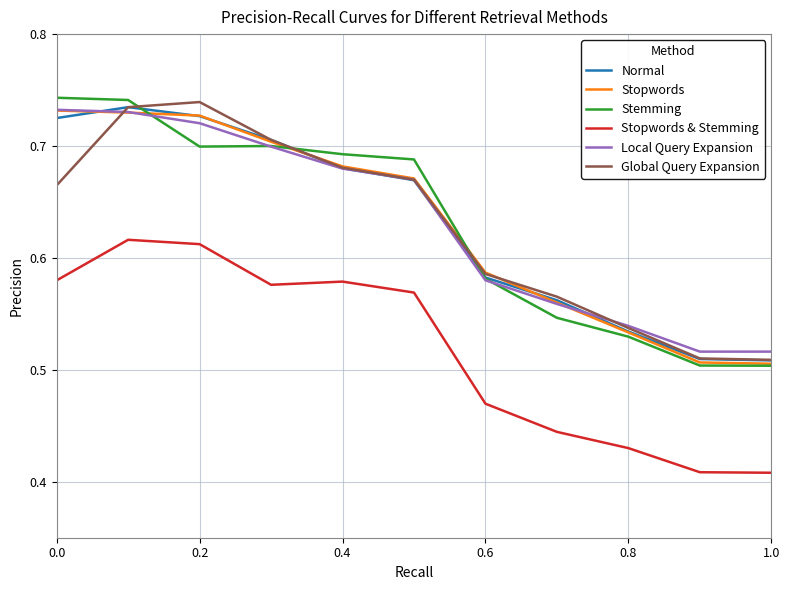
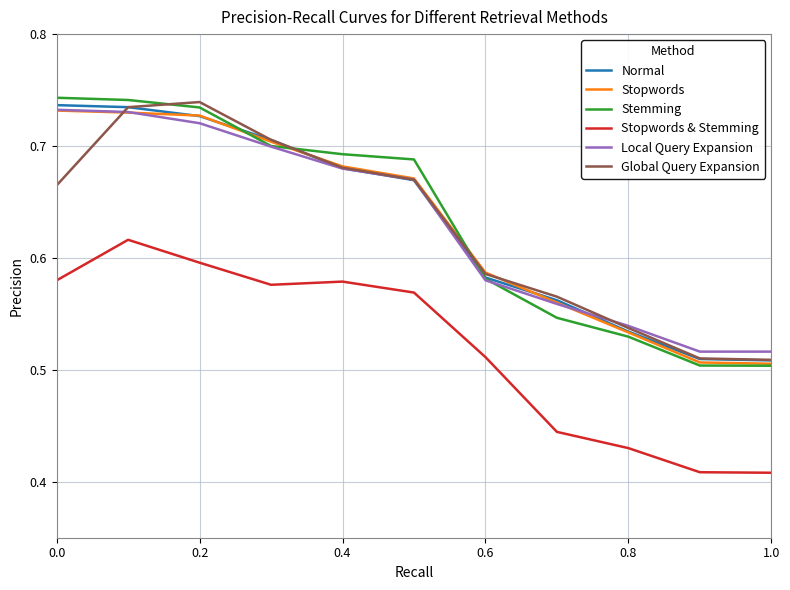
  {
    "Normal": {
-     "0.0": 0.725
+     "0.0": 0.737
    },
    "Stemming": {
      "0.0": 0.743,
-     "0.2": 0.700,
+     "0.2": 0.734,
      "0.4": 0.693,
      "0.8": 0.530
    },
    "Stopwords & Stemming": {
      "0.0": 0.580,
-     "0.2": 0.612,
+     "0.2": 0.596,
      "0.4": 0.579,
-     "0.6": 0.470,
+     "0.6": 0.511,
      "0.8": 0.430,
      "1.0": 0.408
    },
    "Local Query Expansion": {
      "0.2": 0.720,
      "1.0": 0.516
    },
    "Global Query Expansion": {
      "0.0": 0.665,
      "0.2": 0.739
    }
  }
